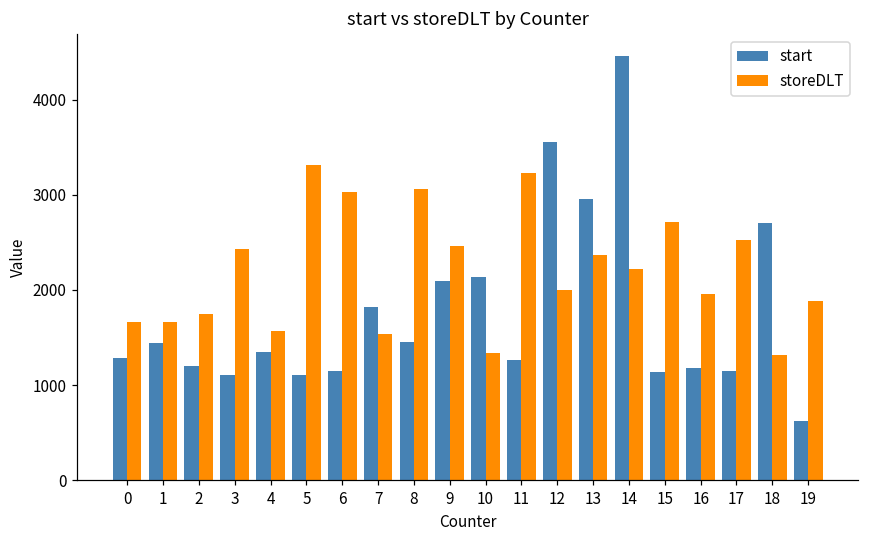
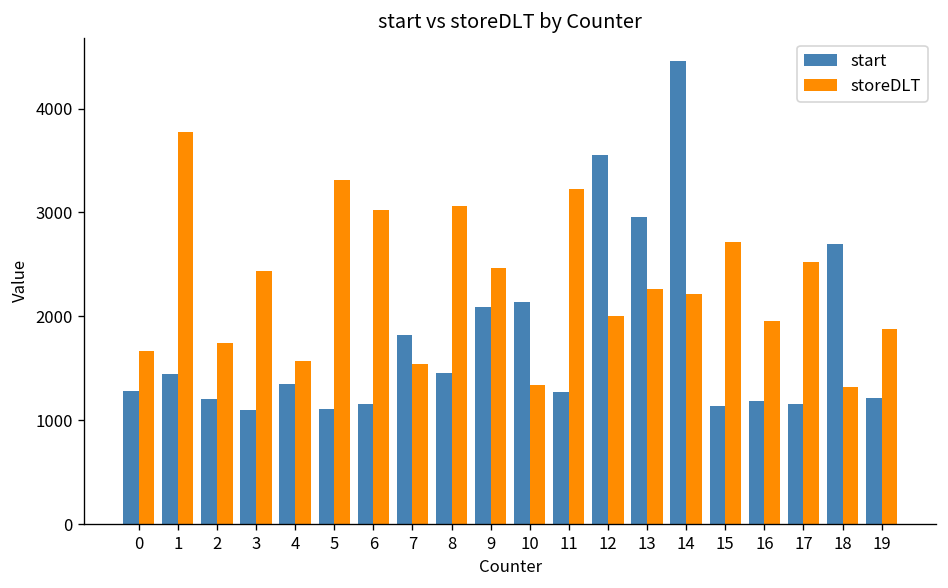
  {
    "start": {
      "0": 1300,
      "1": 1400,
      "2": 1200,
      "3": 1100,
      "4": 1400,
      "5": 1100,
      "6": 1200,
      "7": 1800,
      "8": 1500,
      "9": 2100,
      "10": 2100,
      "11": 1300,
      "12": 3600,
      "13": 3000,
      "14": 4500,
      "15": 1100,
      "16": 1200,
      "17": 1200,
      "18": 2700,
-     "19": 600
+     "19": 1200
    },
    "storeDLT": {
      "0": 1700,
-     "1": 1700,
+     "1": 3800,
      "2": 1700,
      "3": 2400,
      "4": 1600,
      "5": 3300,
      "6": 3000,
      "7": 1500,
      "8": 3100,
      "9": 2500,
      "10": 1300,
      "11": 3200,
      "12": 2000,
-     "13": 2400,
+     "13": 2300,
      "14": 2200,
      "15": 2700,
      "16": 2000,
      "17": 2500,
      "18": 1300,
      "19": 1900
    }
  }
